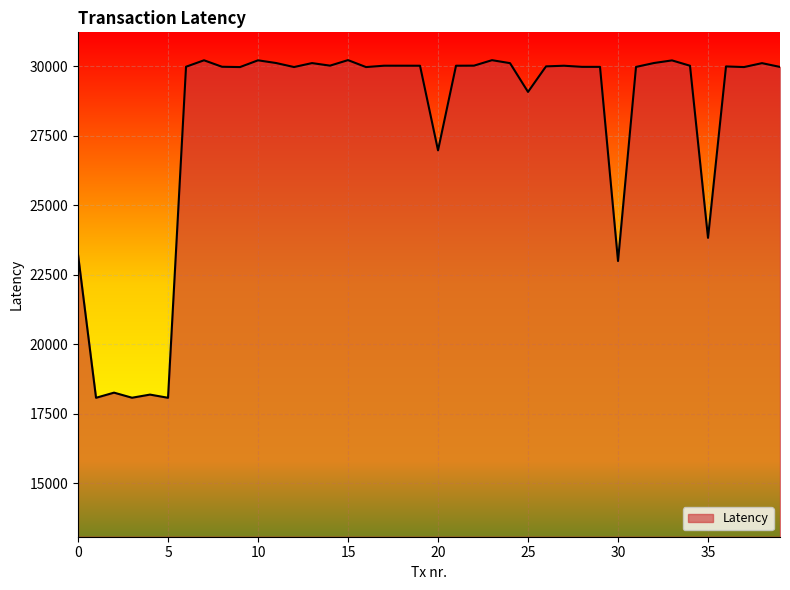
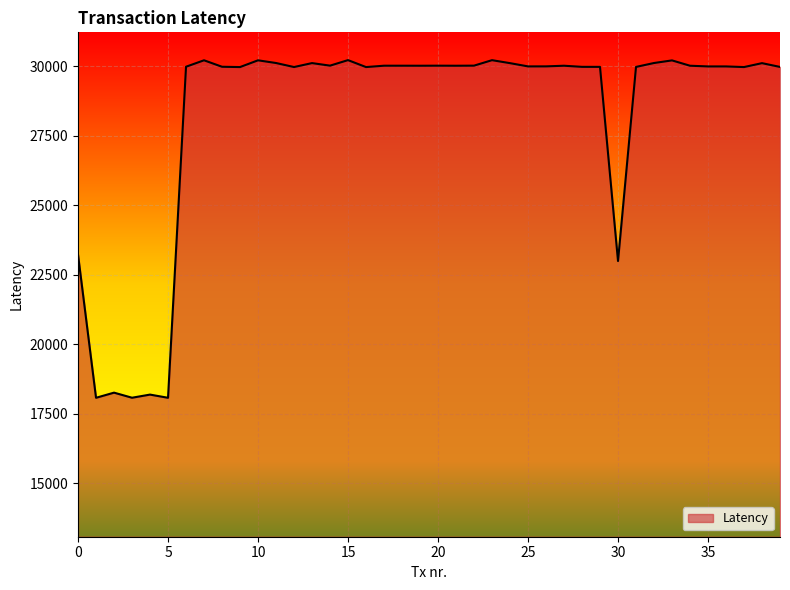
  {
    "0": 23200,
    "5": 18100,
    "10": 30200,
    "15": 30200,
-   "20": 27000,
-   "25": 29100,
+   "20": 30000,
+   "25": 30000,
    "30": 23000,
-   "35": 23800
+   "35": 30000
  }
